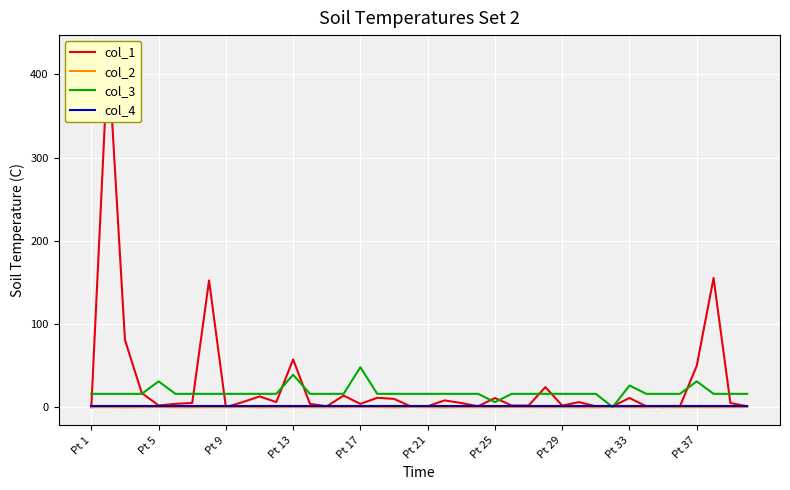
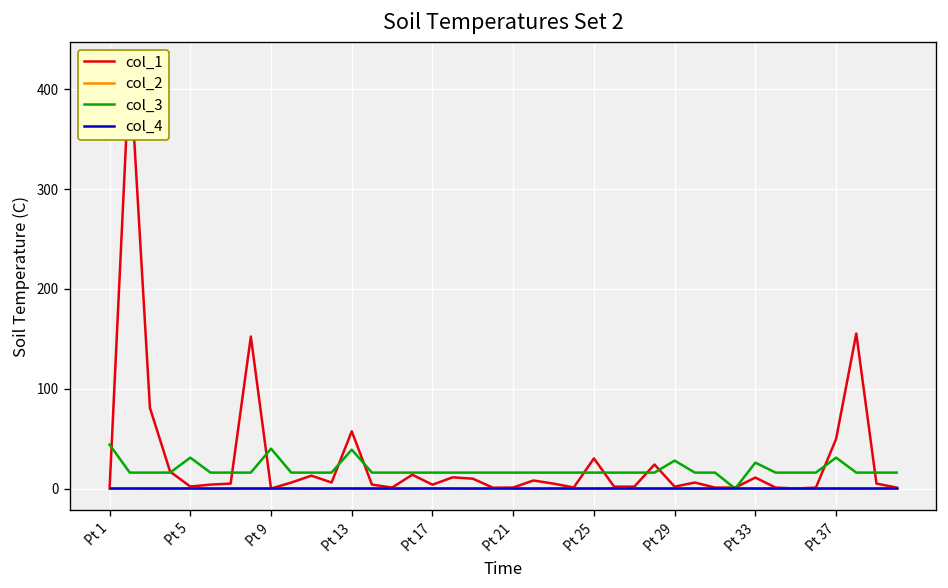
  {
    "col_1": {
      "Pt 13": 60,
-     "Pt 25": 10,
+     "Pt 25": 30,
      "Pt 33": 10,
      "Pt 37": 50
    },
    "col_3": {
-     "Pt 1": 20,
+     "Pt 1": 40,
      "Pt 5": 30,
-     "Pt 9": 20,
+     "Pt 9": 40,
      "Pt 13": 40,
-     "Pt 17": 50,
+     "Pt 17": 20,
      "Pt 21": 20,
-     "Pt 25": 10,
-     "Pt 29": 20,
+     "Pt 25": 20,
+     "Pt 29": 30,
      "Pt 33": 30,
      "Pt 37": 30
    }
  }
